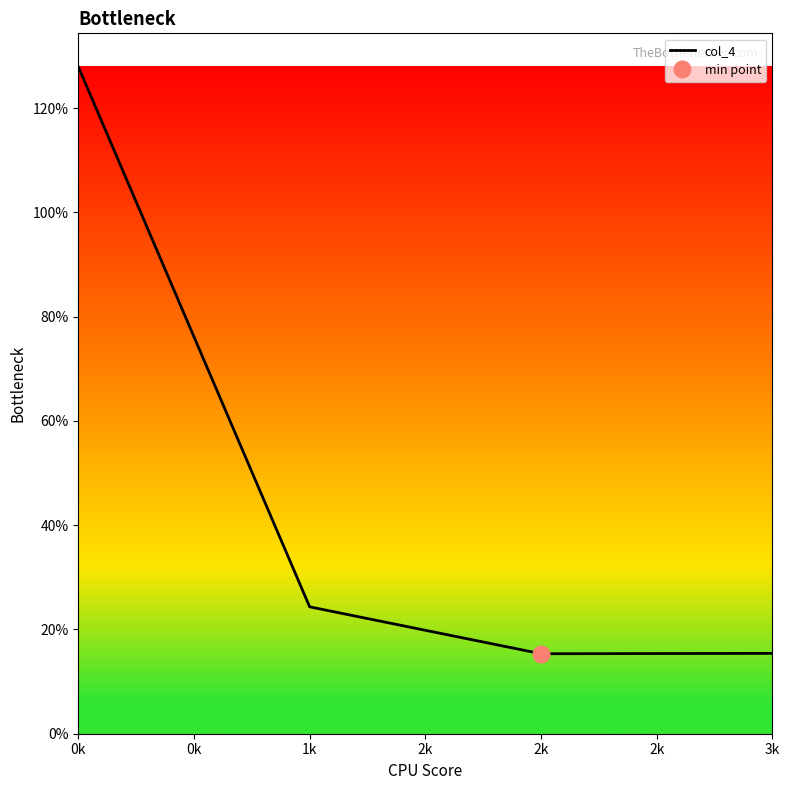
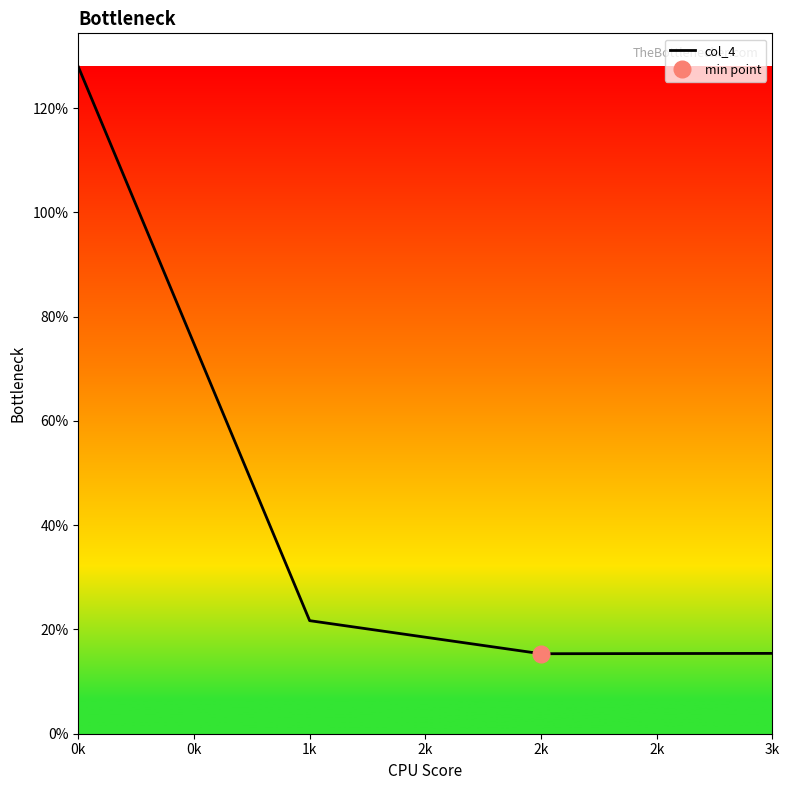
  {
    "col_4": {
      "0k": "128%",
-     "1k": "24%",
+     "1k": "22%",
      "3k": "15%"
    }
  }
